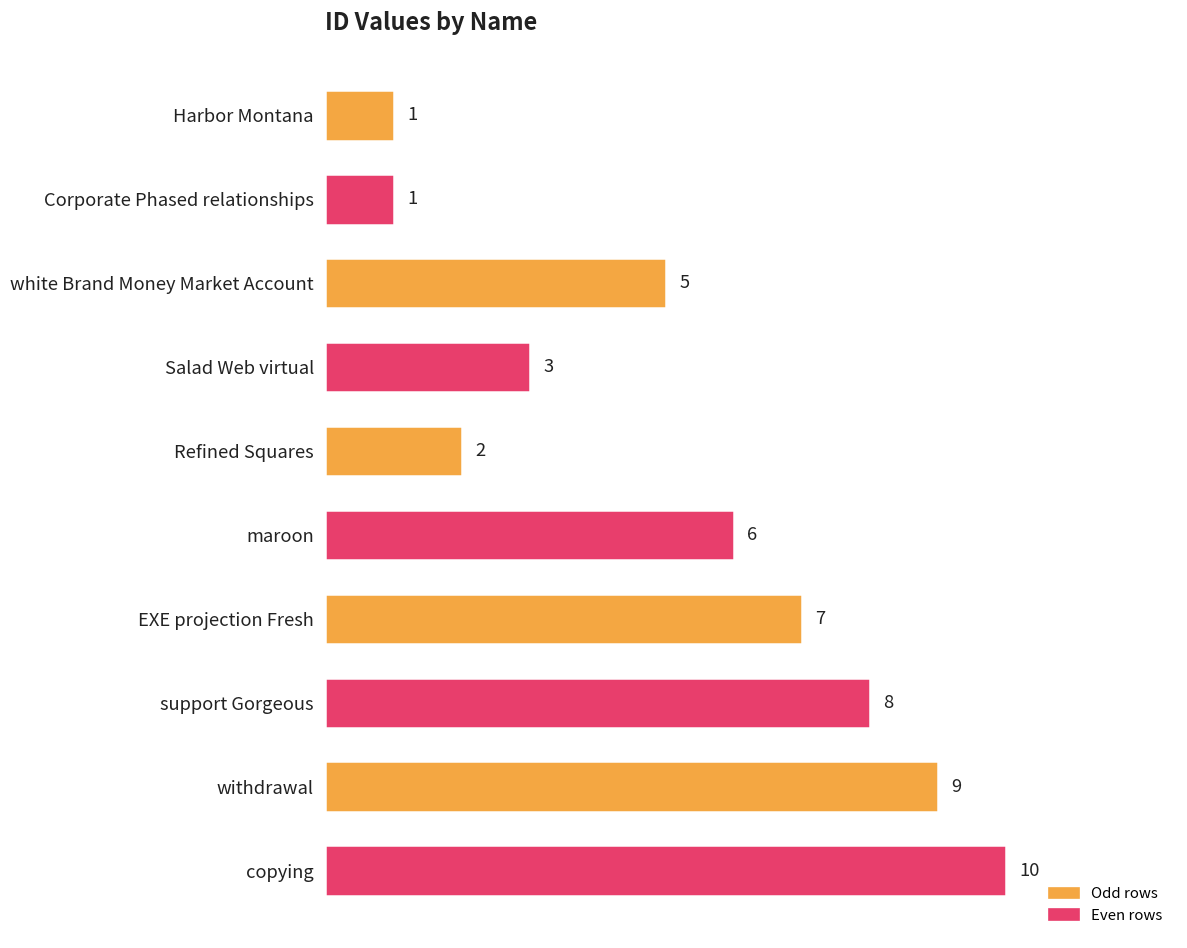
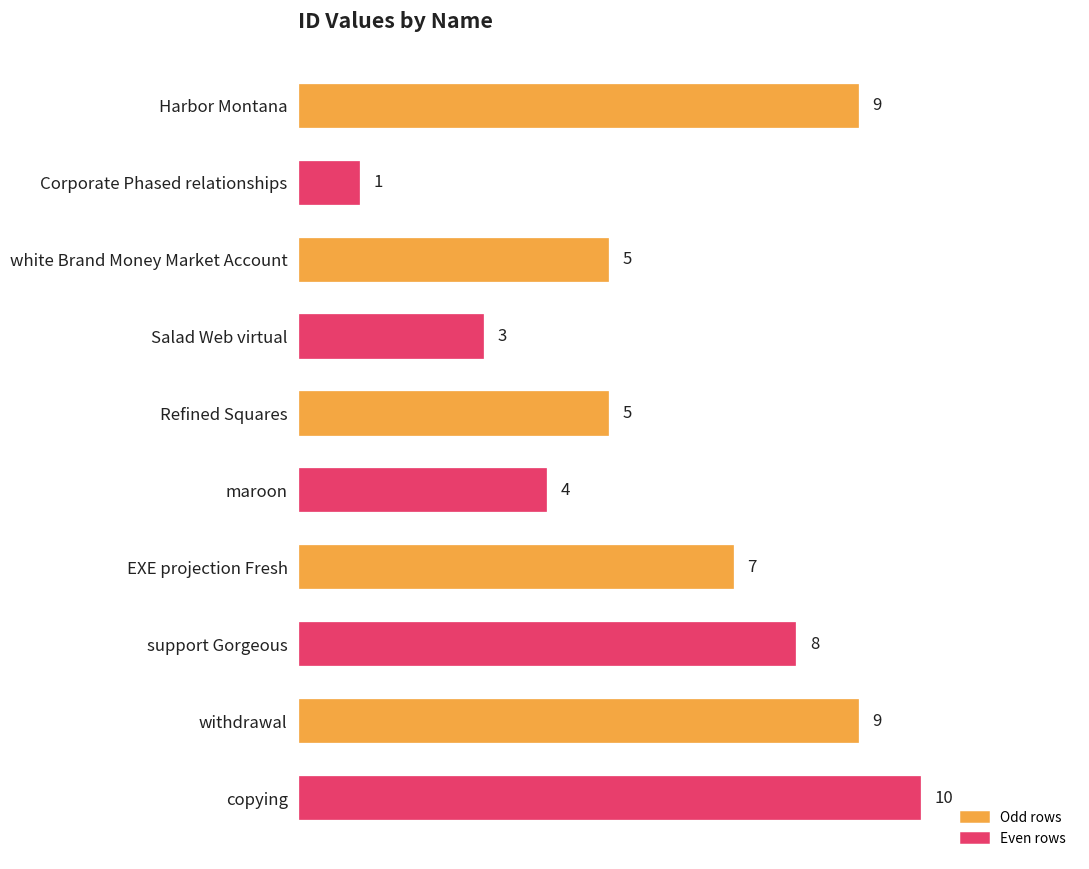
  {
-   "Harbor Montana": 1,
+   "Harbor Montana": 9,
    "Corporate Phased relationships": 1,
    "white Brand Money Market Account": 5,
    "Salad Web virtual": 3,
-   "Refined Squares": 2,
-   "maroon": 6,
+   "Refined Squares": 5,
+   "maroon": 4,
    "EXE projection Fresh": 7,
    "support Gorgeous": 8,
    "withdrawal": 9,
    "copying": 10
  }
